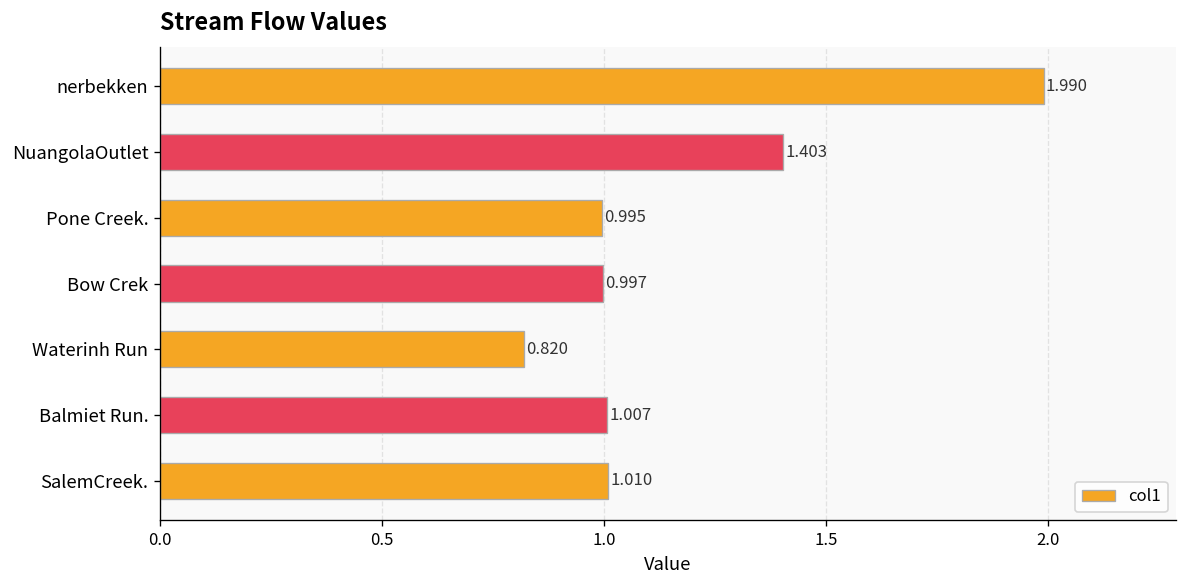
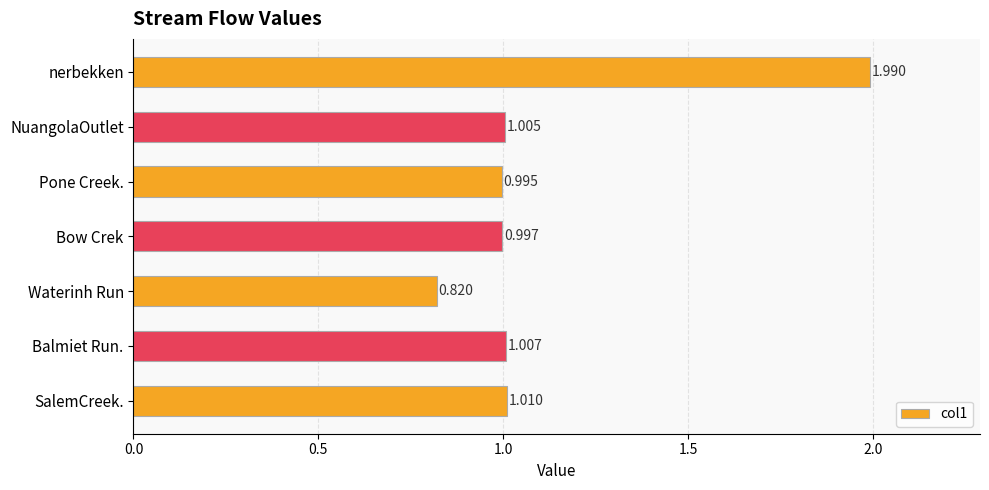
  {
    "nerbekken": 1.990,
-   "NuangolaOutlet": 1.403,
+   "NuangolaOutlet": 1.005,
    "Pone Creek.": 0.995,
    "Bow Crek": 0.997,
    "Waterinh Run": 0.820,
    "Balmiet Run.": 1.007,
    "SalemCreek.": 1.010
  }
